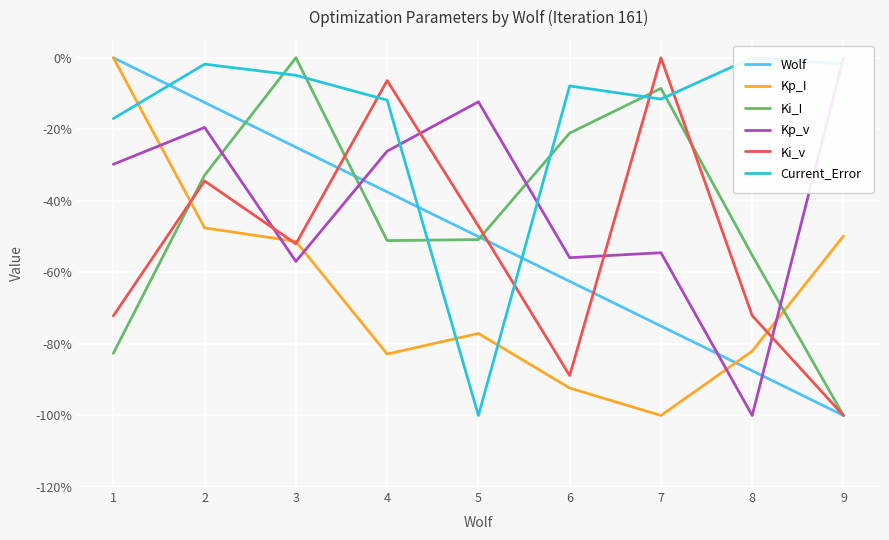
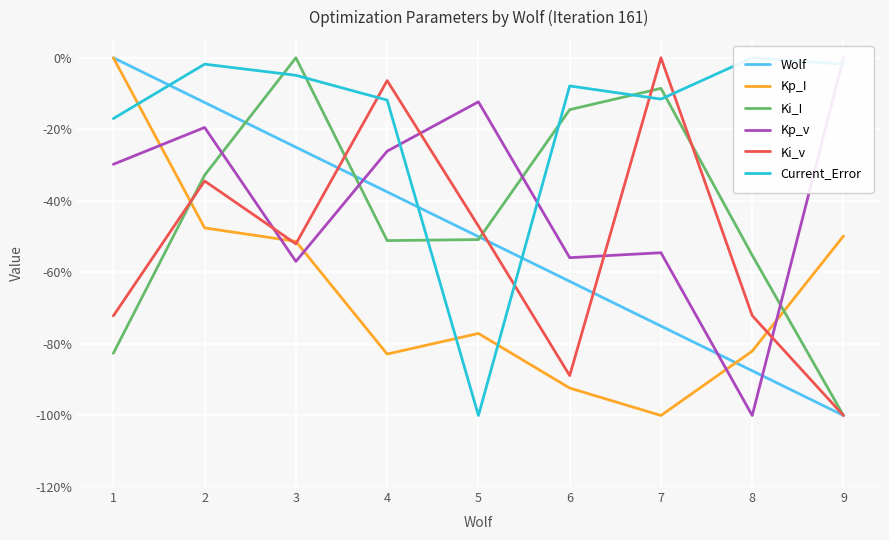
  {
    "Kp_I": {
      "2": "-48%",
      "4": "-83%",
      "5": "-77%",
      "6": "-92%",
      "7": "-100%",
      "8": "-82%",
      "9": "-50%"
    },
    "Ki_I": {
      "1": "-83%",
      "2": "-33%",
      "3": "0%",
      "4": "-51%",
      "5": "-51%",
-     "6": "-21%",
+     "6": "-14%",
      "7": "-9%",
      "8": "-55%"
    },
    "Kp_v": {
      "1": "-30%",
      "2": "-19%",
      "3": "-57%",
      "4": "-26%",
      "5": "-12%",
      "6": "-56%",
      "7": "-54%",
      "8": "-100%"
    },
    "Ki_v": {
      "1": "-72%",
      "2": "-34%",
      "4": "-6%",
      "5": "-47%",
      "6": "-89%",
      "7": "0%",
      "8": "-72%"
    }
  }
